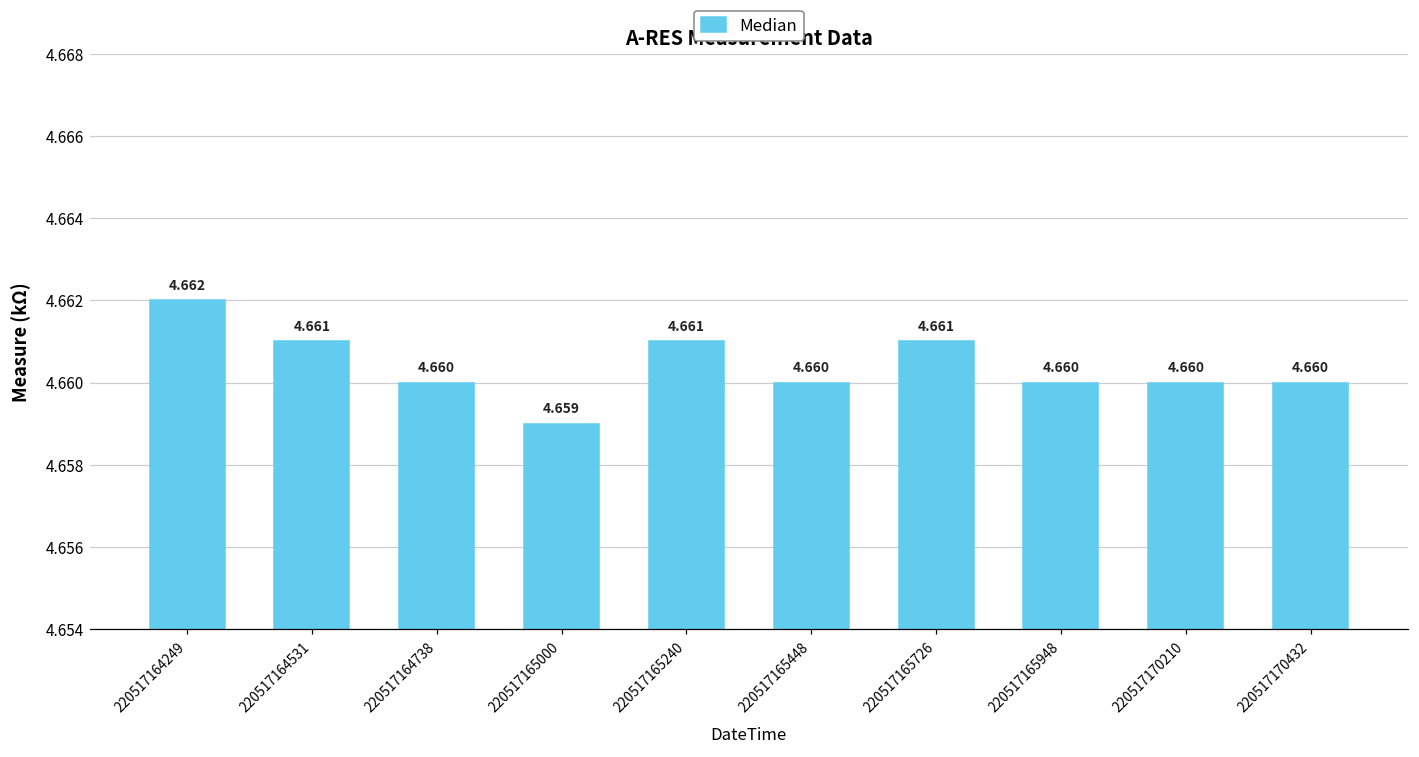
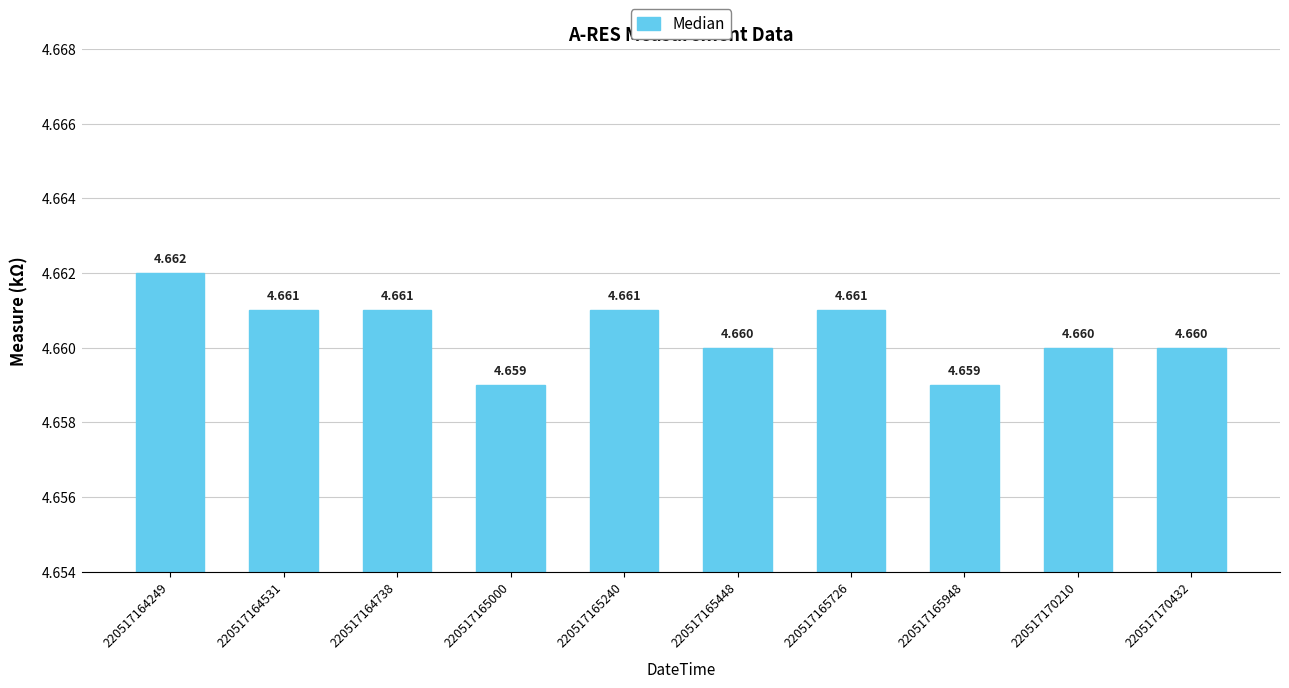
  {
    "220517164249": 4.662,
    "220517164531": 4.661,
-   "220517164738": 4.660,
+   "220517164738": 4.661,
    "220517165000": 4.659,
    "220517165240": 4.661,
    "220517165448": 4.660,
    "220517165726": 4.661,
-   "220517165948": 4.660,
+   "220517165948": 4.659,
    "220517170210": 4.660,
    "220517170432": 4.660
  }
